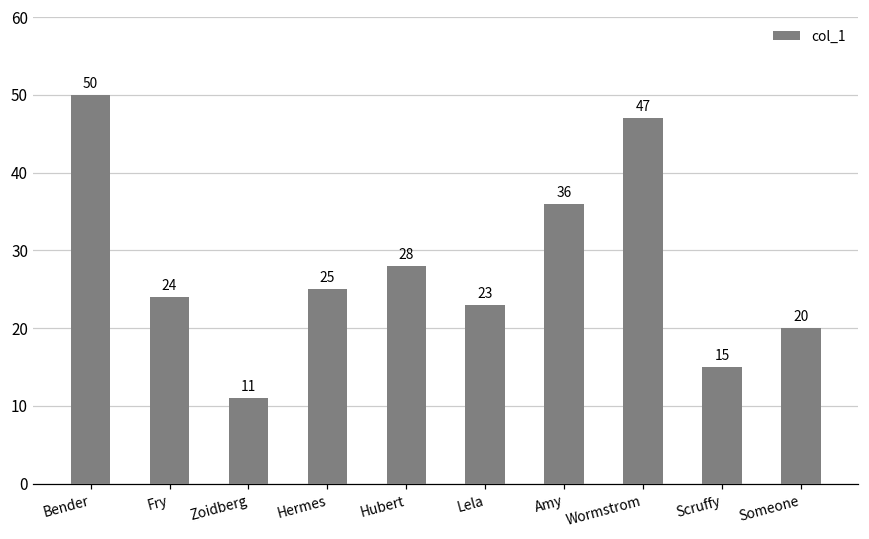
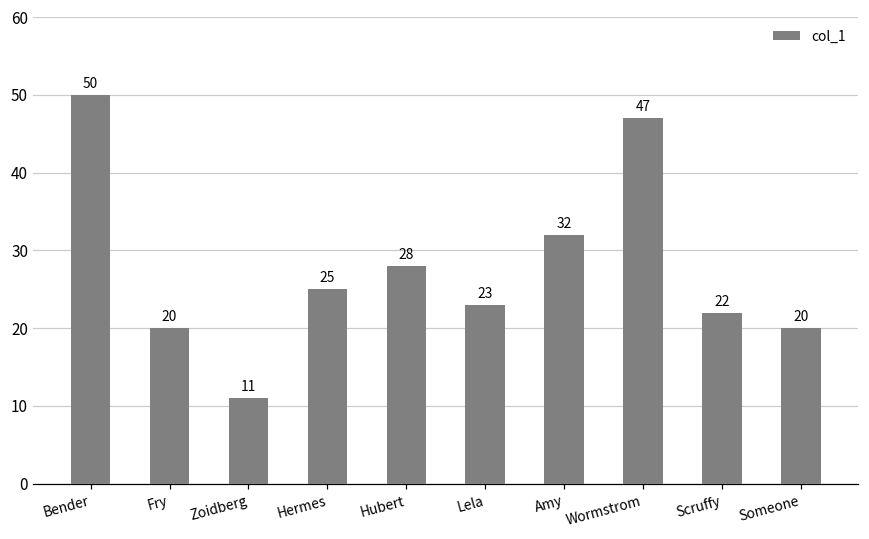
  {
    "Bender": 50,
-   "Fry": 24,
+   "Fry": 20,
    "Zoidberg": 11,
    "Hermes": 25,
    "Hubert": 28,
    "Lela": 23,
-   "Amy": 36,
+   "Amy": 32,
    "Wormstrom": 47,
-   "Scruffy": 15,
+   "Scruffy": 22,
    "Someone": 20
  }
